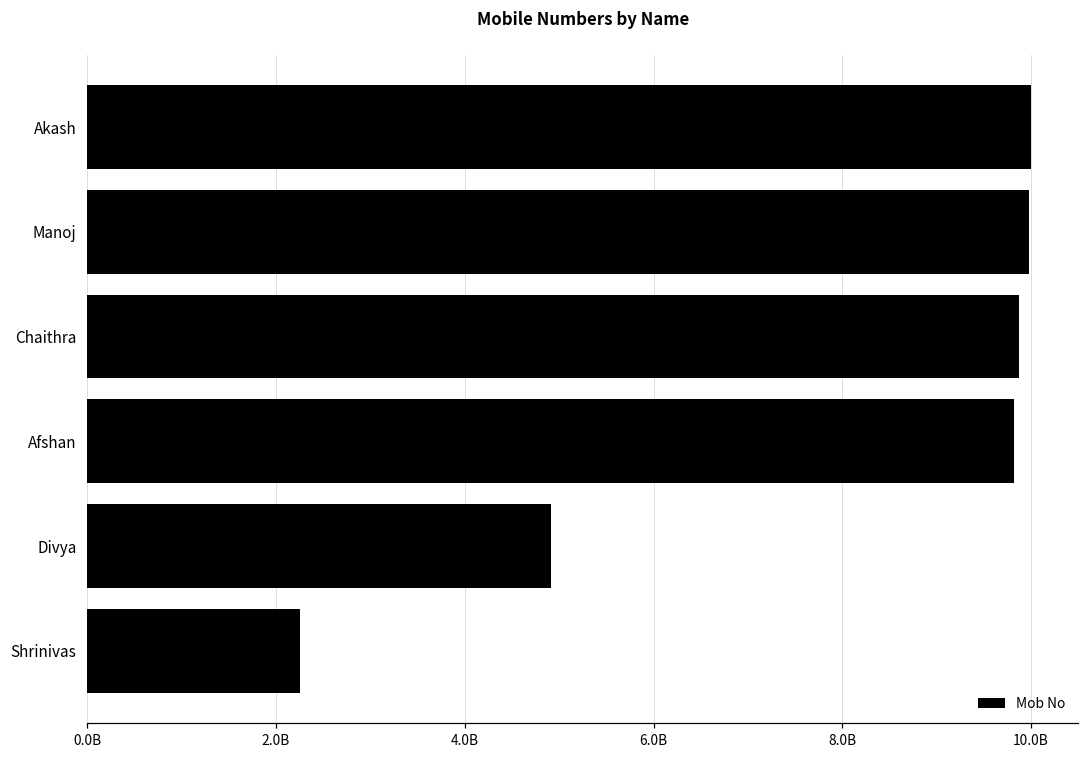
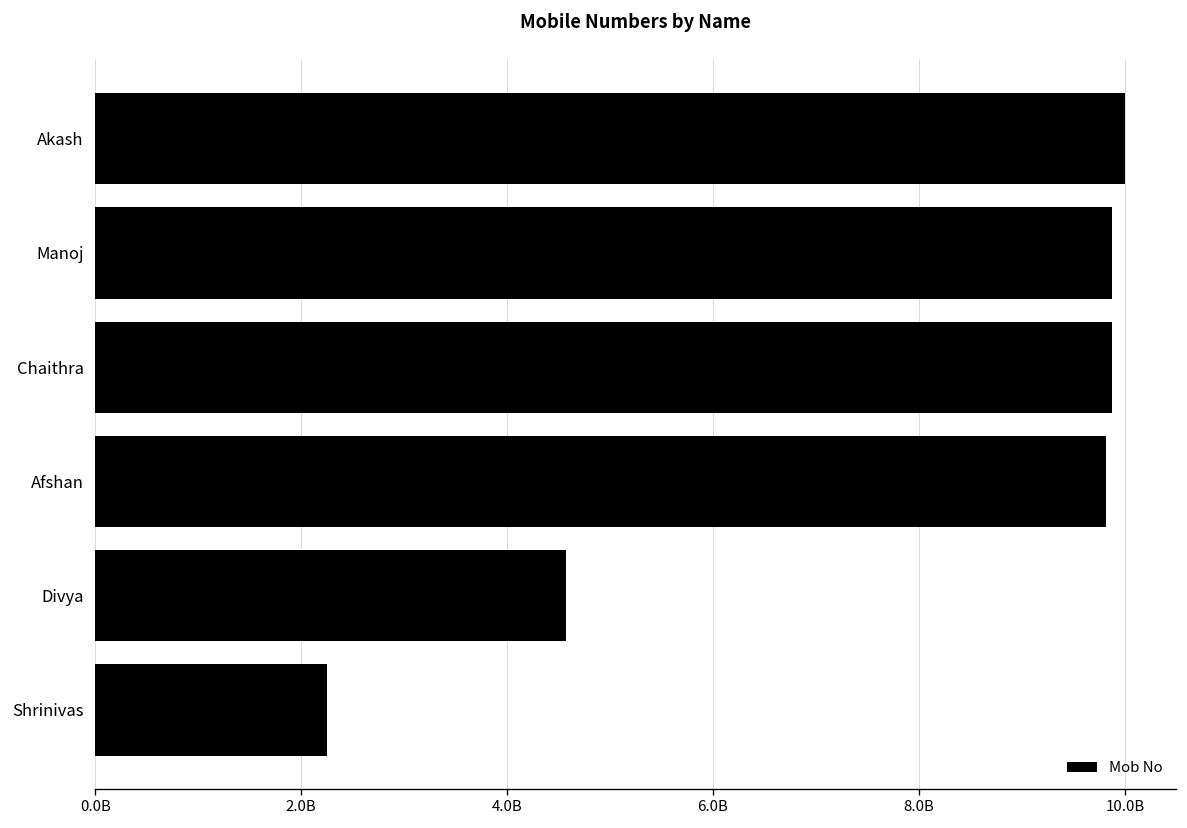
  {
    "Akash": 10000000000,
-   "Manoj": 10000000000,
+   "Manoj": 9900000000,
    "Chaithra": 9900000000,
    "Afshan": 9800000000,
-   "Divya": 4900000000,
+   "Divya": 4600000000,
    "Shrinivas": 2200000000
  }
